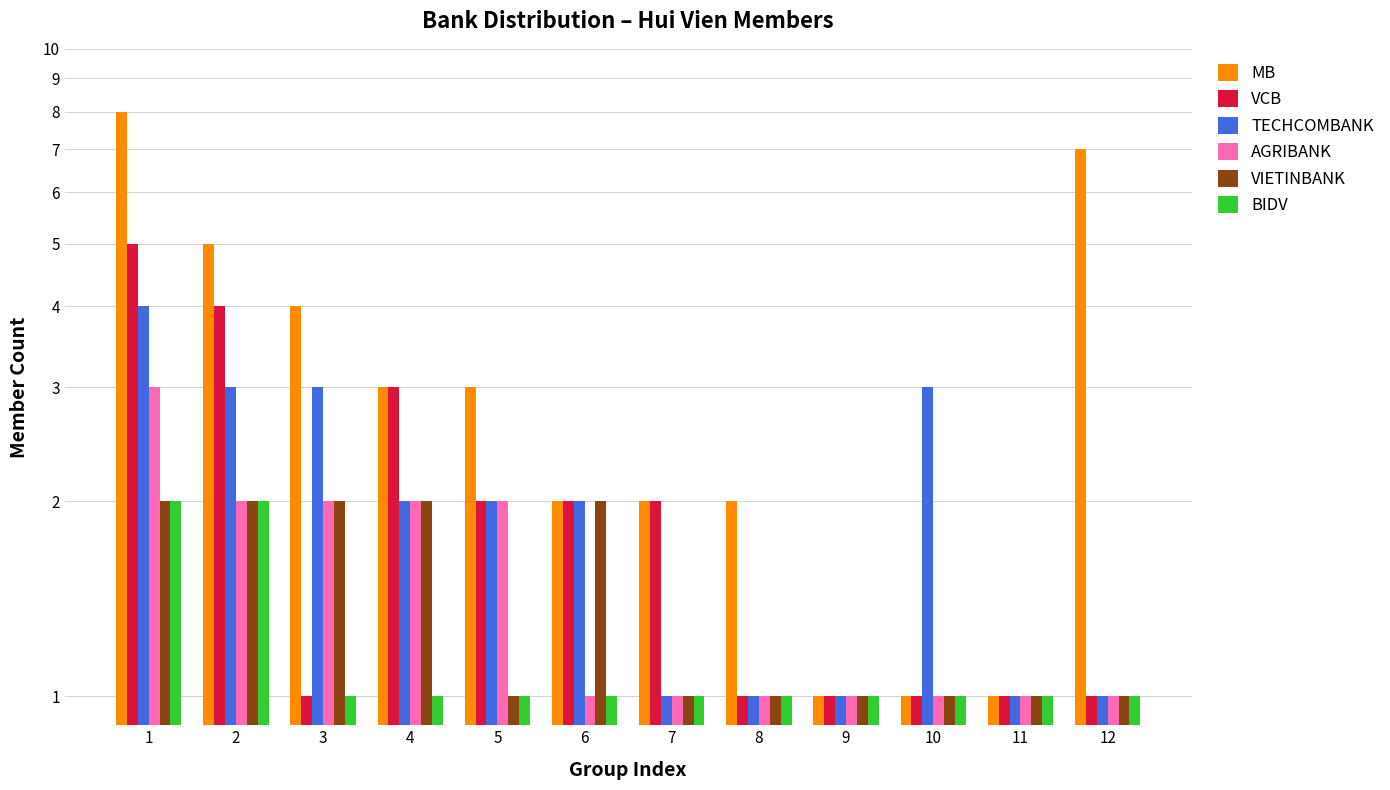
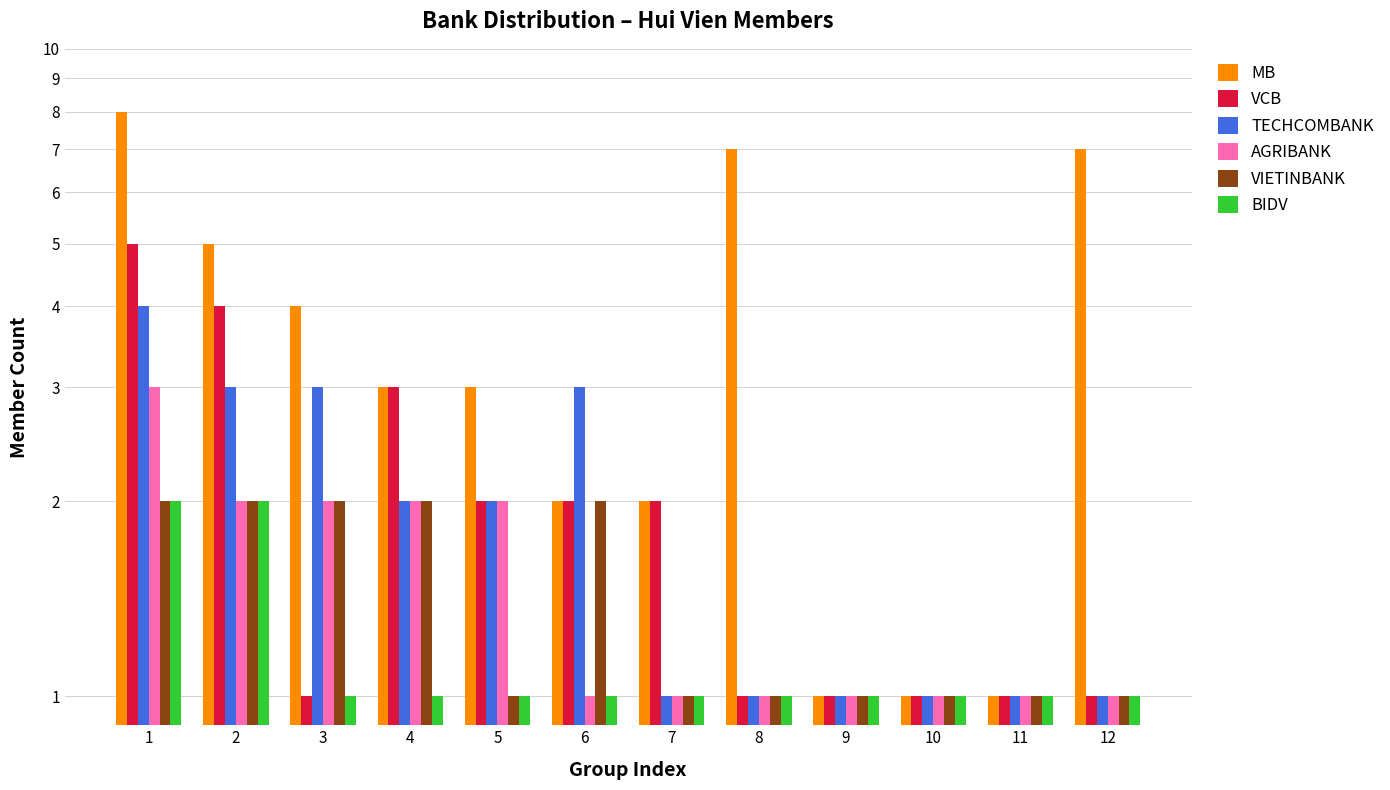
  {
    "MB": {
      "1": 8,
      "2": 5,
      "3": 4,
      "4": 3,
      "5": 3,
      "6": 2,
      "7": 2,
-     "8": 2,
+     "8": 7,
      "9": 1,
      "10": 1,
      "11": 1,
      "12": 7
    },
    "VCB": {
      "1": 5,
      "2": 4,
      "3": 1,
      "4": 3,
      "5": 2,
      "6": 2,
      "7": 2,
      "8": 1,
      "9": 1,
      "10": 1,
      "11": 1,
      "12": 1
    },
    "TECHCOMBANK": {
      "1": 4,
      "2": 3,
      "3": 3,
      "4": 2,
      "5": 2,
-     "6": 2,
+     "6": 3,
      "7": 1,
      "8": 1,
      "9": 1,
-     "10": 3,
+     "10": 1,
      "11": 1,
      "12": 1
    },
    "AGRIBANK": {
      "1": 3,
      "2": 2,
      "3": 2,
      "4": 2,
      "5": 2,
      "6": 1,
      "7": 1,
      "8": 1,
      "9": 1,
      "10": 1,
      "11": 1,
      "12": 1
    },
    "VIETINBANK": {
      "1": 2,
      "2": 2,
      "3": 2,
      "4": 2,
      "5": 1,
      "6": 2,
      "7": 1,
      "8": 1,
      "9": 1,
      "10": 1,
      "11": 1,
      "12": 1
    },
    "BIDV": {
      "1": 2,
      "2": 2,
      "3": 1,
      "4": 1,
      "5": 1,
      "6": 1,
      "7": 1,
      "8": 1,
      "9": 1,
      "10": 1,
      "11": 1,
      "12": 1
    }
  }
